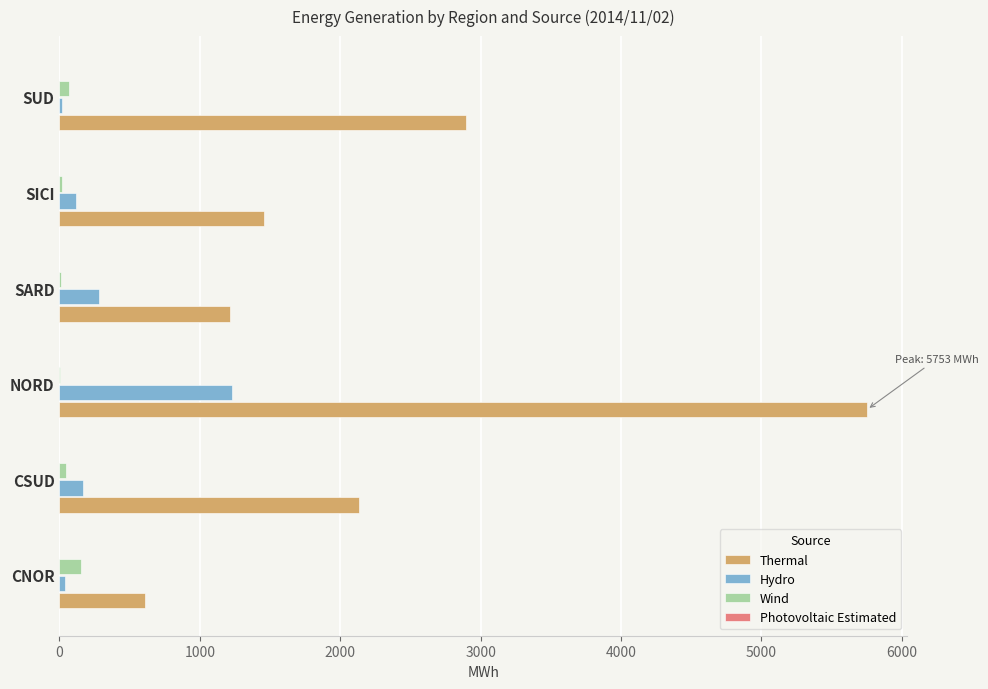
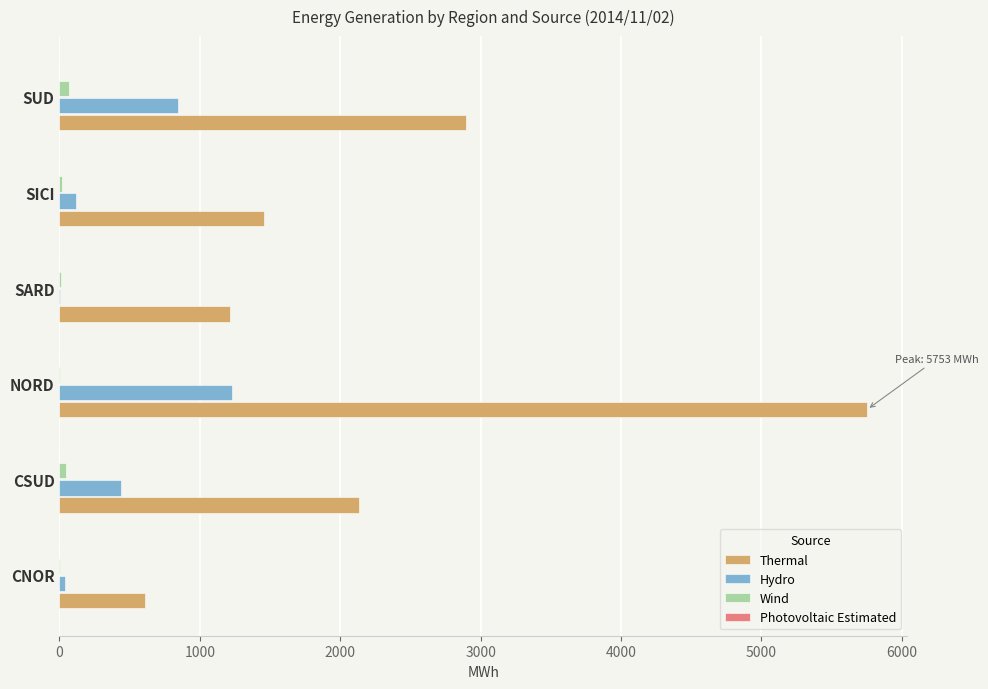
  {
    "Hydro": {
-     "SUD": 20,
+     "SUD": 850,
      "SICI": 120,
-     "SARD": 280,
+     "SARD": 0,
      "NORD": 1230,
-     "CSUD": 160,
+     "CSUD": 440,
      "CNOR": 40
    },
    "Wind": {
      "SUD": 70,
      "SICI": 20,
      "CSUD": 40,
-     "CNOR": 160
+     "CNOR": 0
    }
  }
